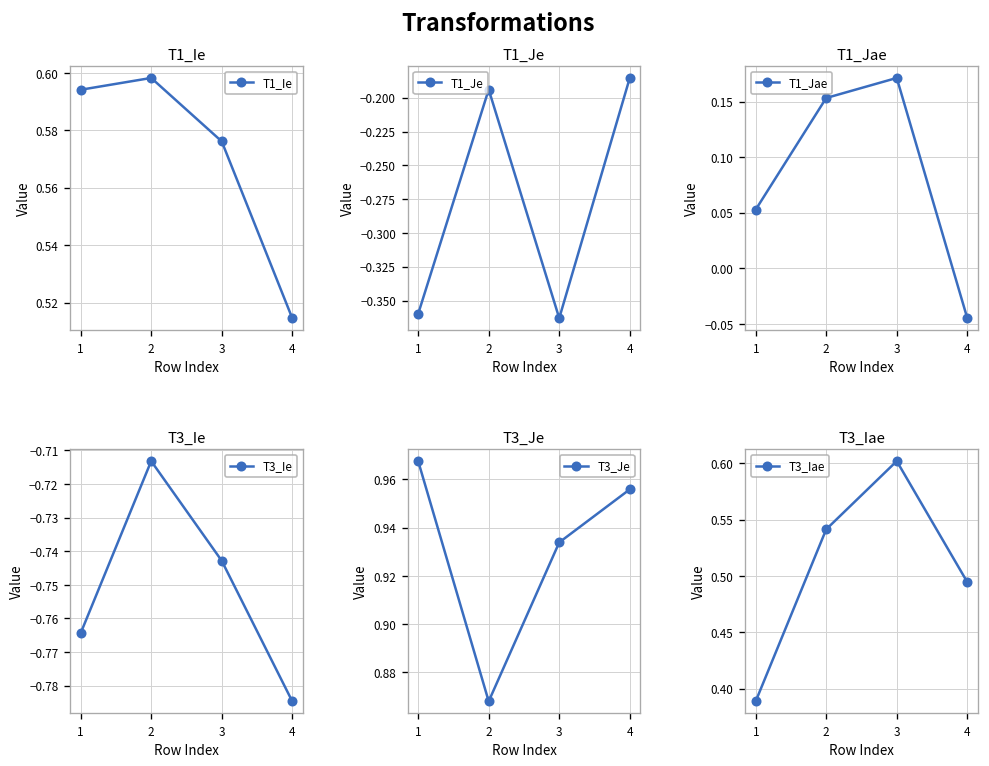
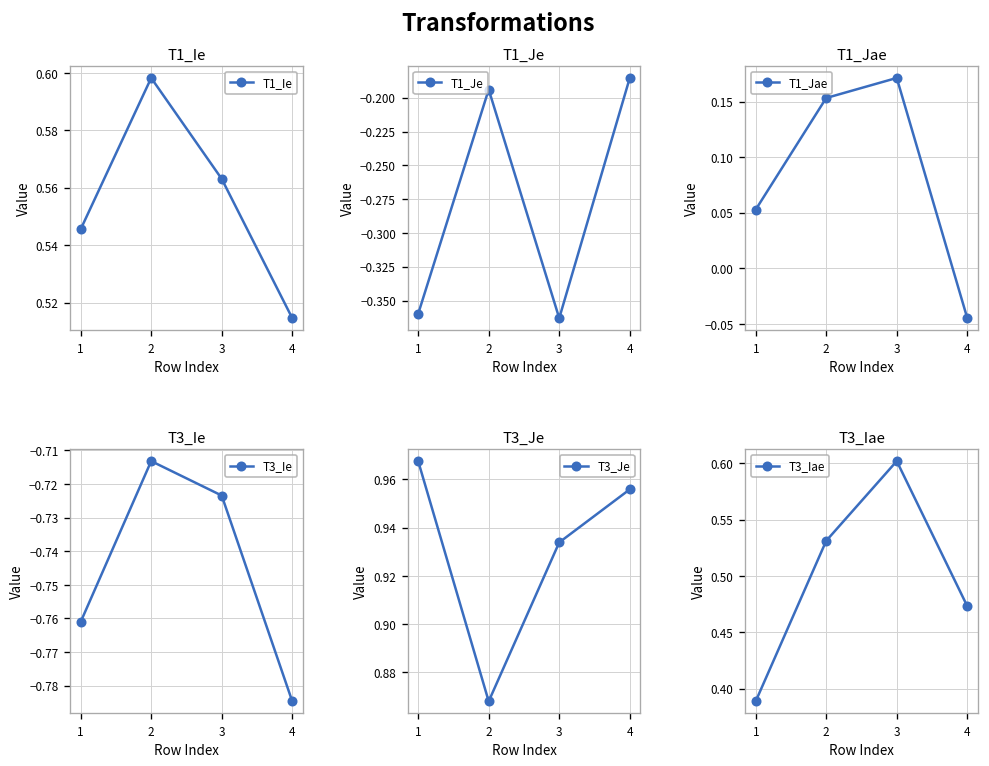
  {
    "T1_Ie": {
-     "1": 0.594,
+     "1": 0.546,
      "2": 0.598,
-     "3": 0.576,
+     "3": 0.563,
      "4": 0.515
    },
    "T1_Je": {
      "1": -0.360,
      "2": -0.194,
      "3": -0.363,
      "4": -0.185
    },
    "T1_Jae": {
      "1": 0.05,
      "2": 0.15,
      "3": 0.17,
      "4": -0.04
    },
    "T3_Ie": {
-     "1": -0.764,
+     "1": -0.761,
      "2": -0.713,
-     "3": -0.743,
+     "3": -0.723,
      "4": -0.785
    },
    "T3_Je": {
      "1": 0.968,
      "2": 0.868,
      "3": 0.934,
      "4": 0.956
    },
    "T3_Iae": {
      "1": 0.39,
-     "2": 0.54,
+     "2": 0.53,
      "3": 0.60,
-     "4": 0.49
+     "4": 0.47
    }
  }
